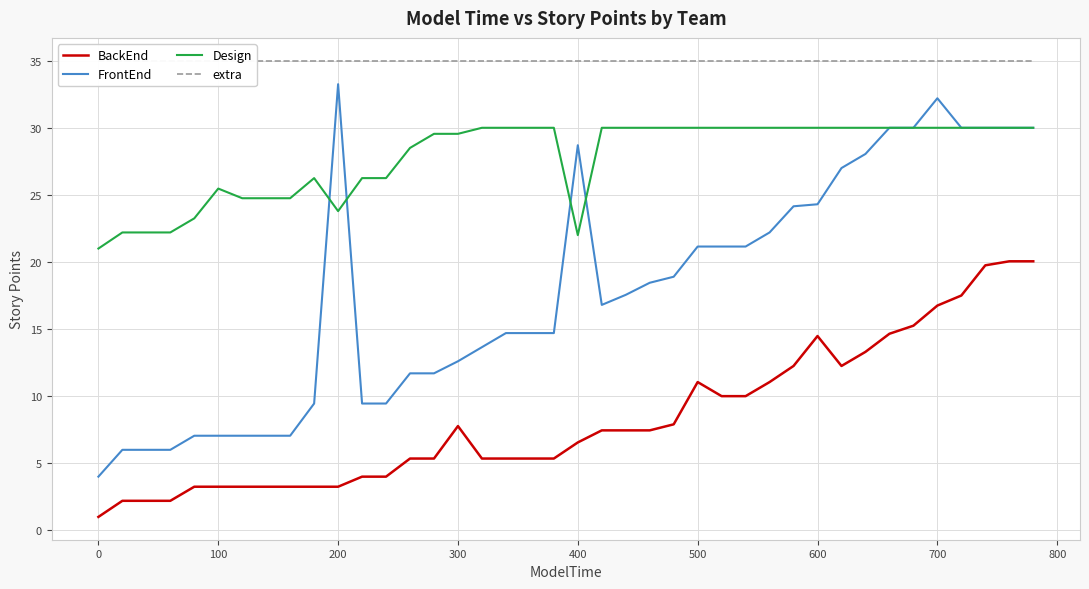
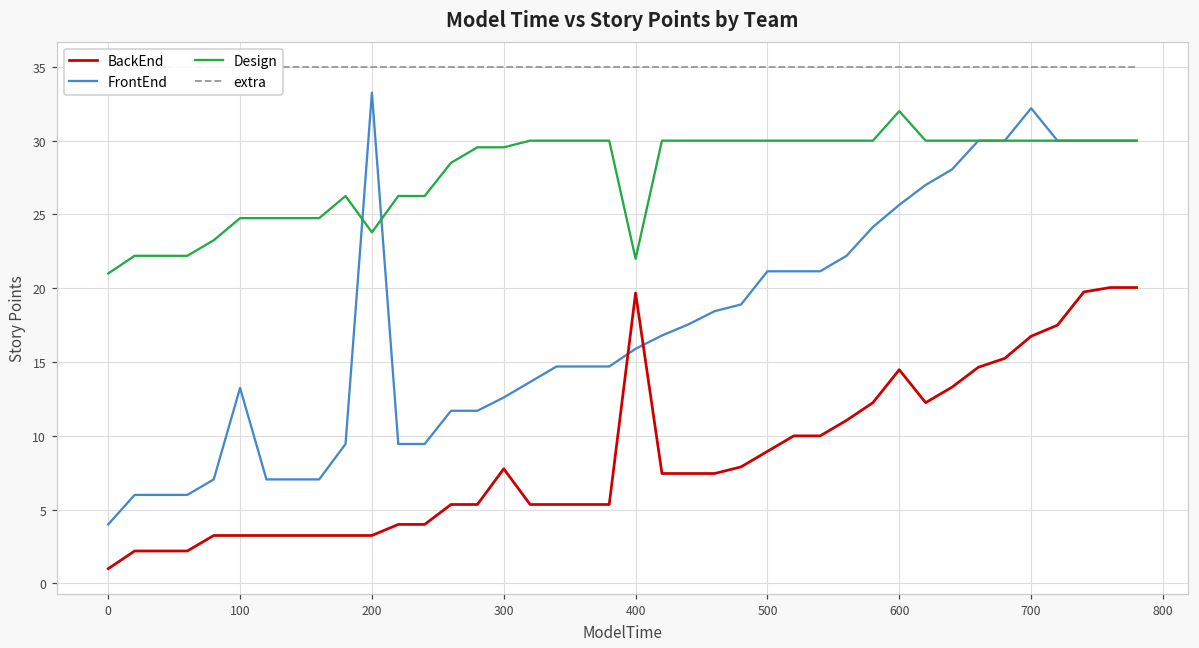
  {
    "BackEnd": {
      "0": 1.0,
      "100": 3.3,
      "200": 3.3,
      "300": 7.8,
-     "400": 6.6,
-     "500": 11.1,
+     "400": 19.7,
+     "500": 9.0,
      "600": 14.5,
      "700": 16.8
    },
    "FrontEnd": {
      "0": 4.0,
-     "100": 7.1,
+     "100": 13.3,
      "200": 33.3,
      "300": 12.6,
-     "400": 28.7,
+     "400": 15.9,
      "500": 21.2,
-     "600": 24.3,
+     "600": 25.7,
      "700": 32.2
    },
    "Design": {
      "0": 21.0,
-     "100": 25.5,
+     "100": 24.8,
      "200": 23.8,
      "300": 29.6,
      "400": 22.0,
      "500": 30.0,
-     "600": 30,
+     "600": 32,
      "700": 30.0
    },
    "extra": {
      "200": 35.0,
      "300": 35.0,
      "400": 35.0,
      "500": 35.0,
      "600": 35.0,
      "700": 35.0
    }
  }
